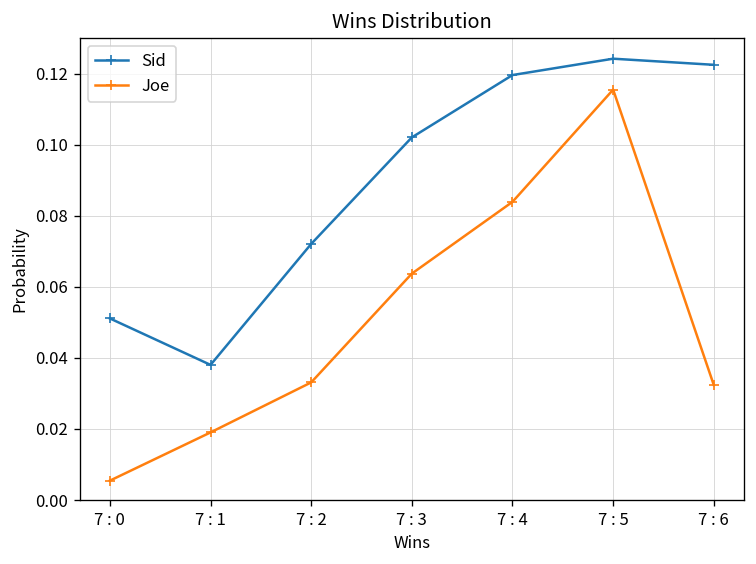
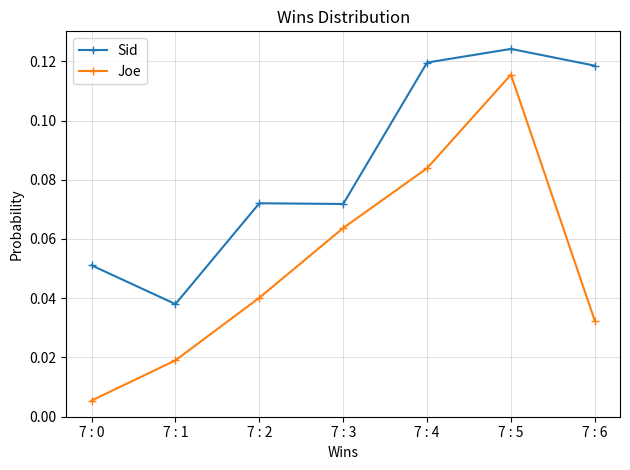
  {
    "Sid": {
      "7 : 0": 0.051,
      "7 : 1": 0.038,
      "7 : 2": 0.072,
-     "7 : 3": 0.102,
+     "7 : 3": 0.072,
      "7 : 4": 0.120,
      "7 : 5": 0.124,
-     "7 : 6": 0.122
+     "7 : 6": 0.119
    },
    "Joe": {
      "7 : 0": 0.005,
      "7 : 1": 0.019,
-     "7 : 2": 0.033,
+     "7 : 2": 0.040,
      "7 : 3": 0.064,
      "7 : 4": 0.084,
      "7 : 5": 0.115,
      "7 : 6": 0.032
    }
  }
